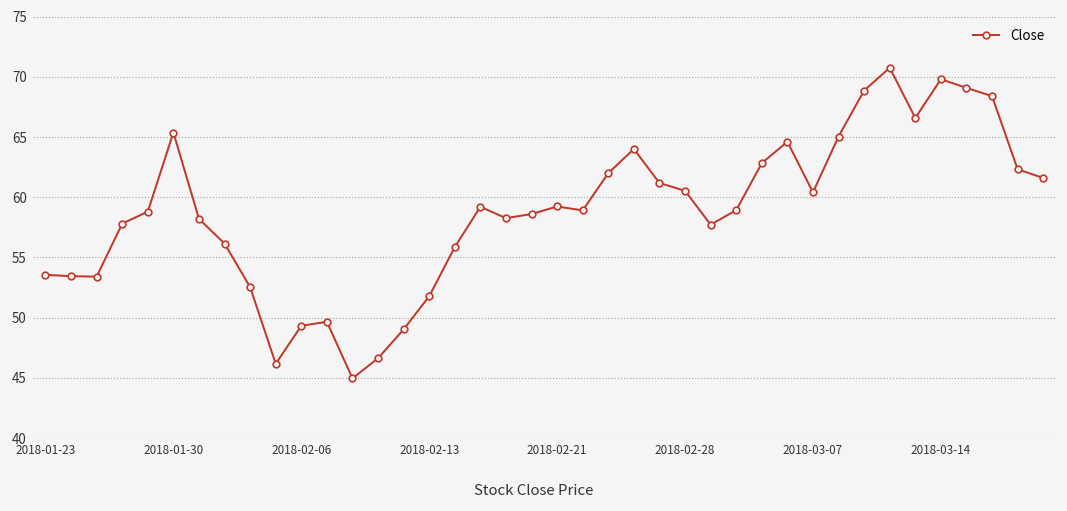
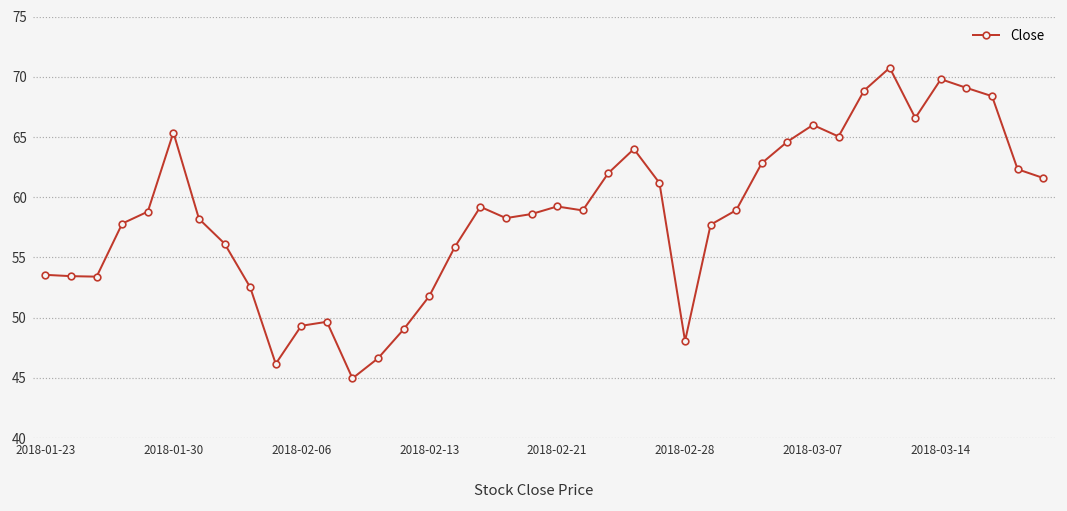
  {
    "2018-01-23": 53.5,
    "2018-01-30": 65.4,
    "2018-02-06": 49.3,
    "2018-02-13": 51.8,
    "2018-02-21": 59.2,
-   "2018-02-28": 60.5,
-   "2018-03-07": 60.4,
+   "2018-02-28": 48.0,
+   "2018-03-07": 66.0,
    "2018-03-14": 69.8
  }
